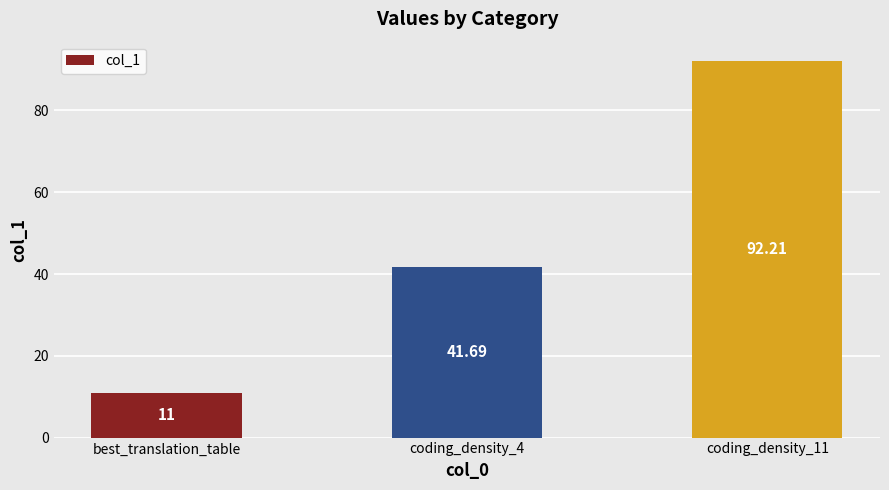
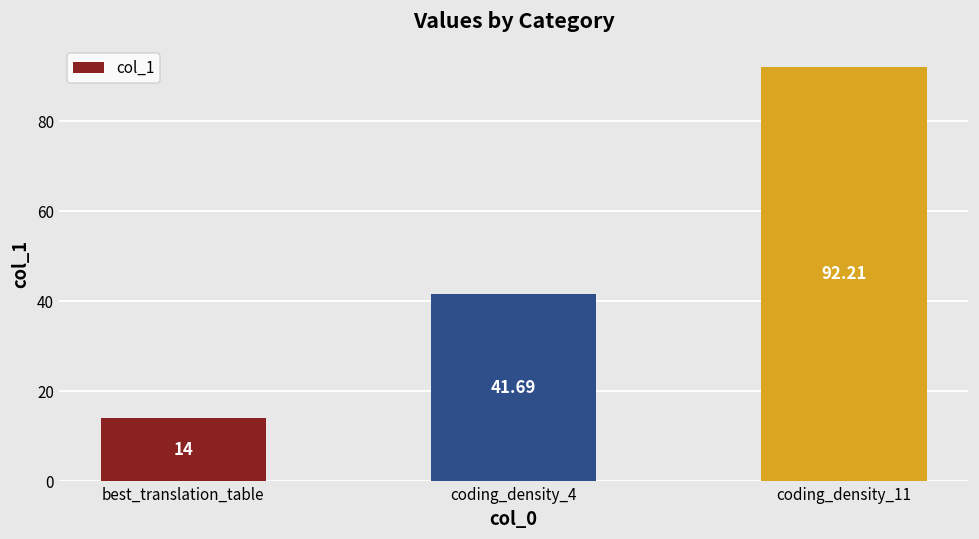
  {
-   "best_translation_table": 11,
+   "best_translation_table": 14,
    "coding_density_4": 41.69,
    "coding_density_11": 92.21
  }
